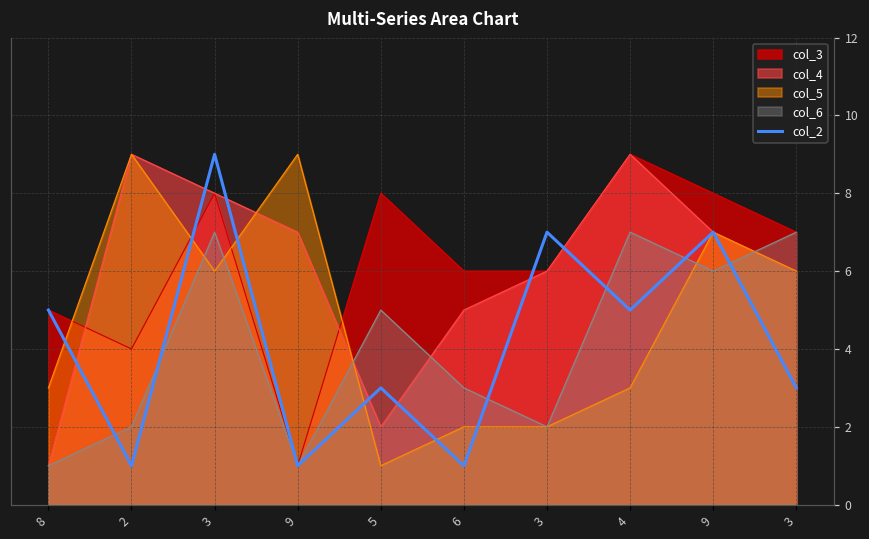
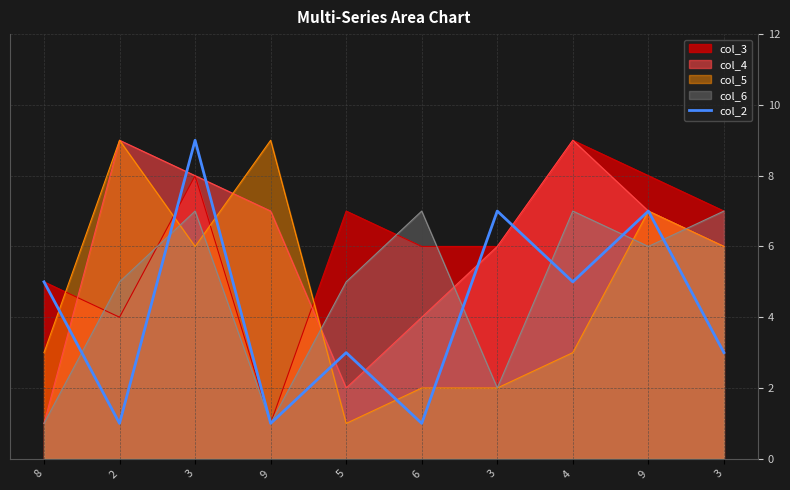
  {
    "col_3": {
      "2": 4,
-     "5": 8,
+     "5": 7,
      "6": 6
    },
    "col_4": {
      "5": 2,
-     "6": 5
+     "6": 4
    },
    "col_5": {
      "8": 3,
      "5": 1,
      "6": 2,
      "4": 3
    },
    "col_6": {
-     "2": 2,
+     "2": 5,
      "5": 5,
-     "6": 3,
+     "6": 7,
      "4": 7
    },
    "col_2": {
      "2": 1,
      "5": 3,
      "6": 1,
      "4": 5
    }
  }
